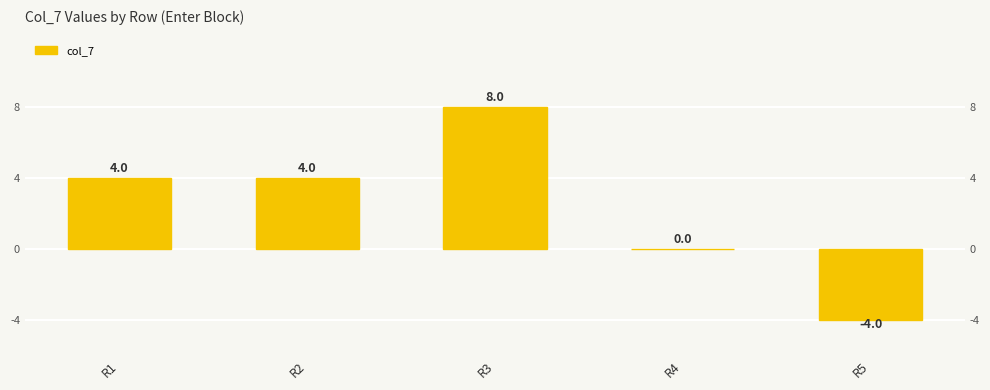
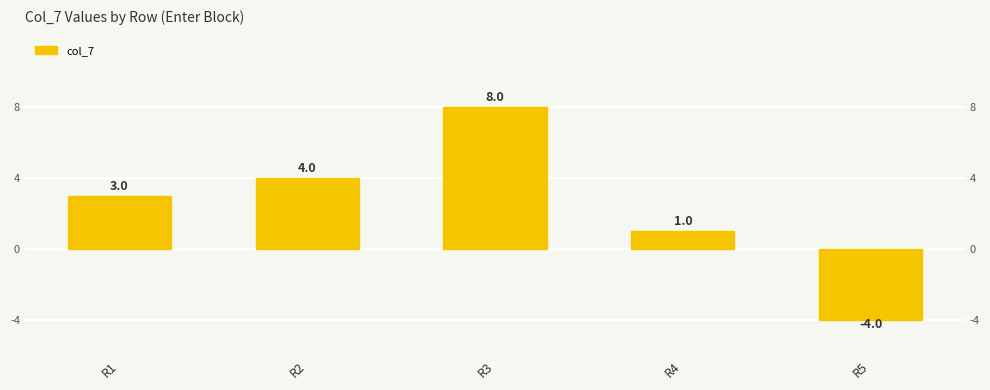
  {
-   "R1": 4.0,
+   "R1": 3.0,
    "R2": 4.0,
    "R3": 8.0,
-   "R4": 0.0,
+   "R4": 1.0,
    "R5": -4.0
  }
